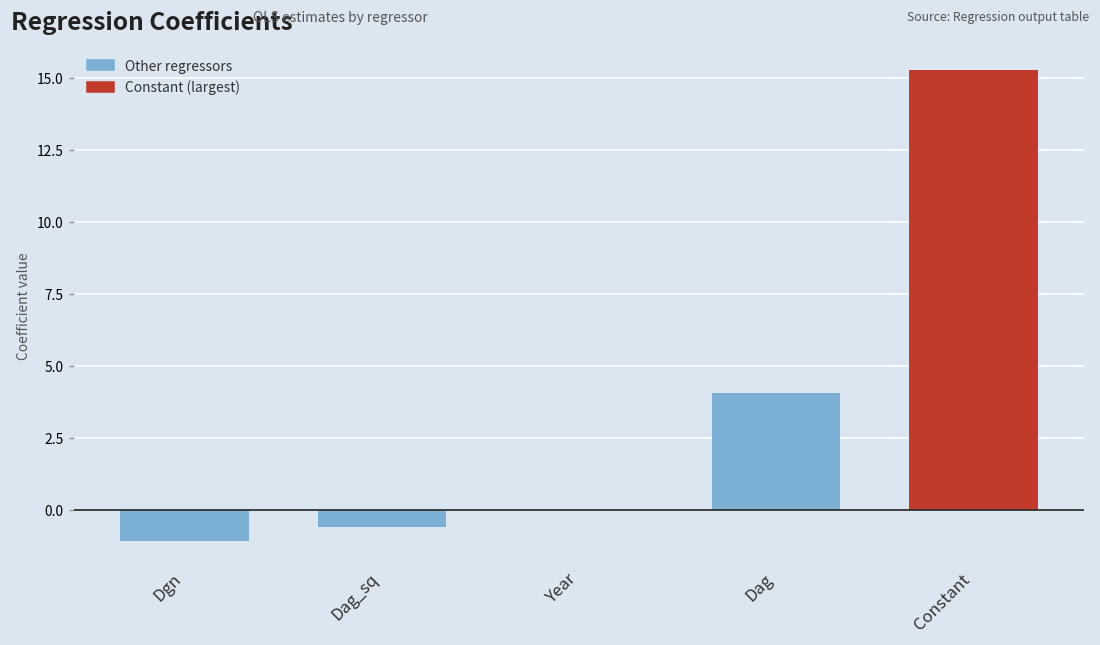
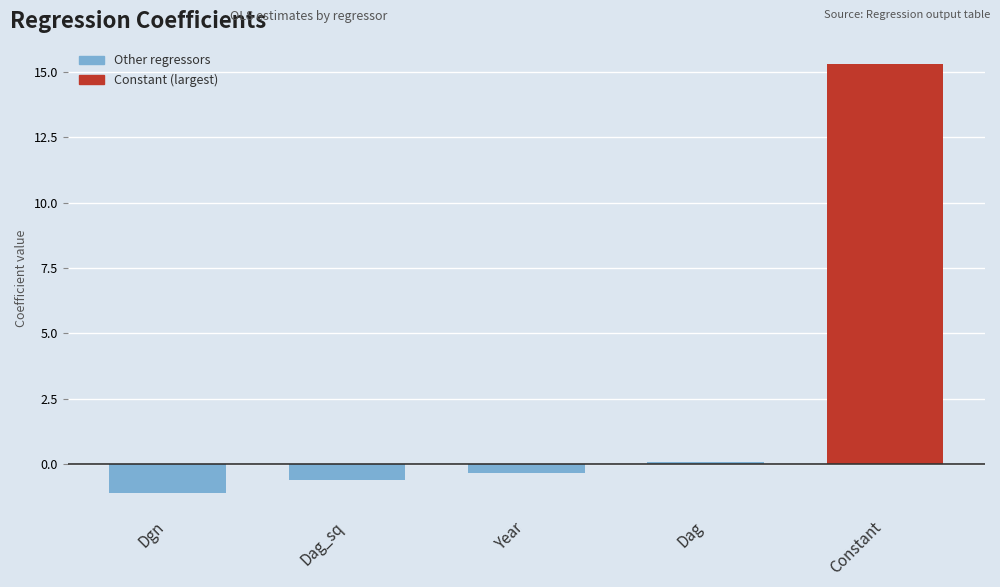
  {
    "Dgn": -1.1,
    "Dag_sq": -0.6,
-   "Year": 0.0,
-   "Dag": 4.1,
+   "Year": -0.3,
+   "Dag": 0.1,
    "Constant": 15.3
  }
